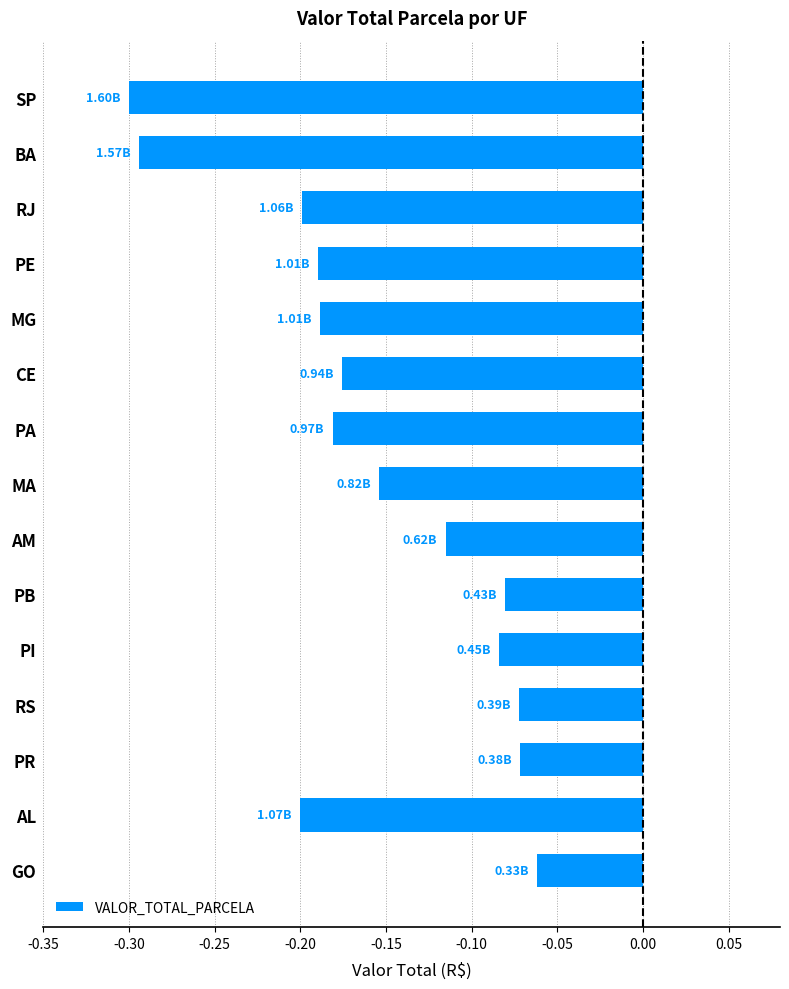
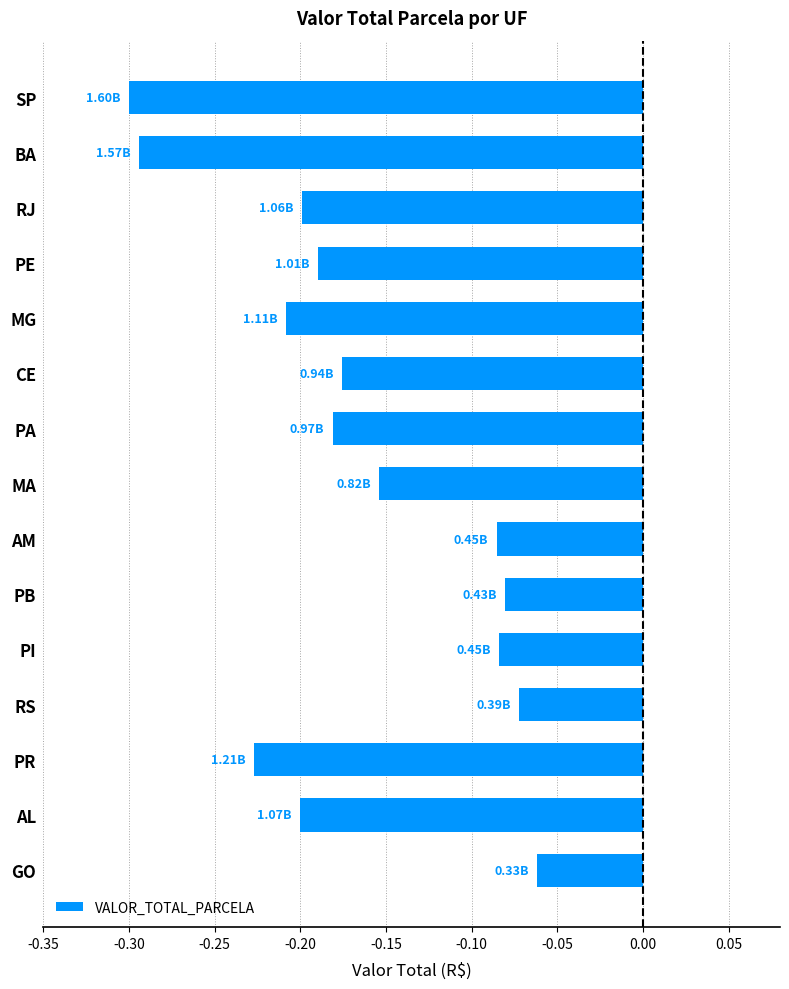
  {
-   "MG": "1.01B",
-   "AM": "0.62B",
-   "PR": "0.38B"
+   "MG": "1.11B",
+   "AM": "0.45B",
+   "PR": "1.21B"
  }
